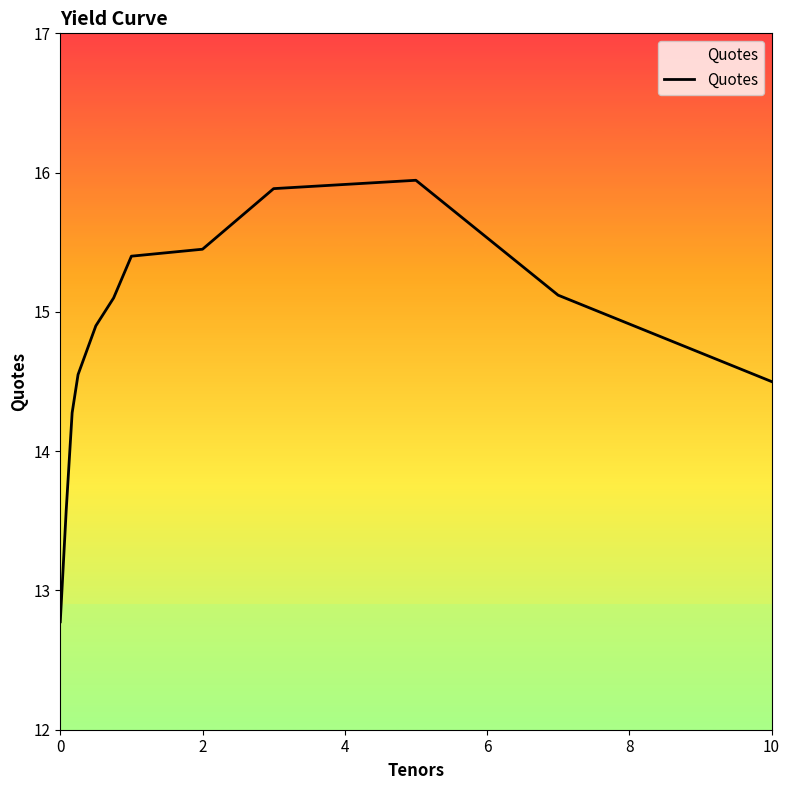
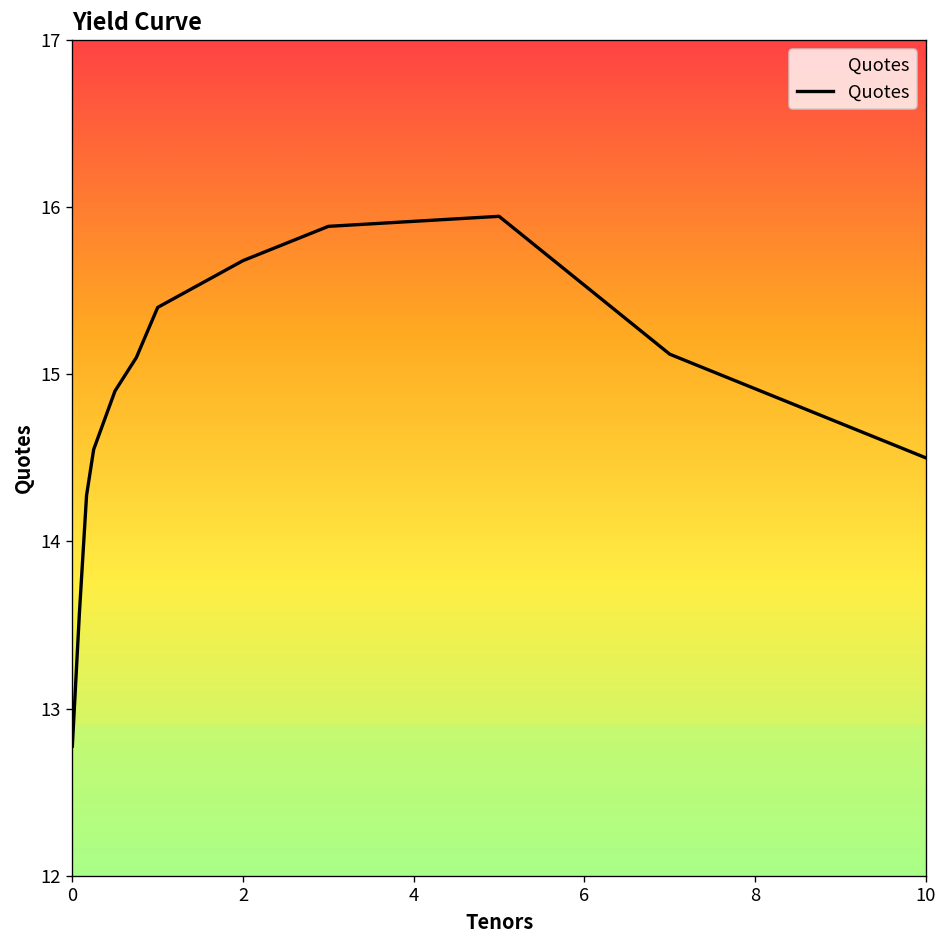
  {
    "0": 12.78,
-   "2": 15.45,
+   "2": 15.68,
    "10": 14.50
  }
